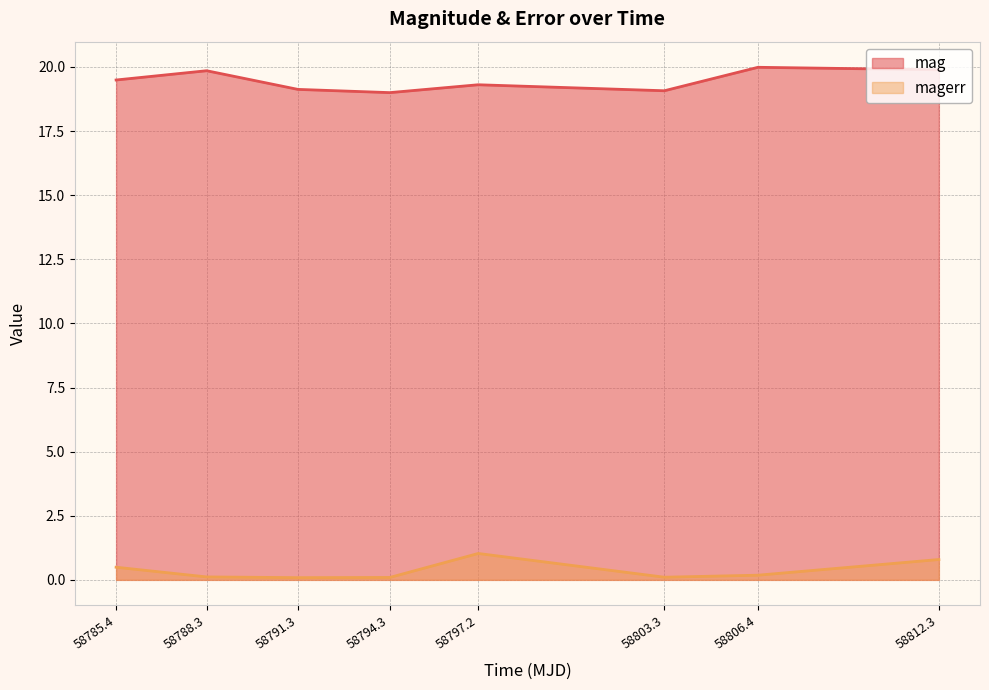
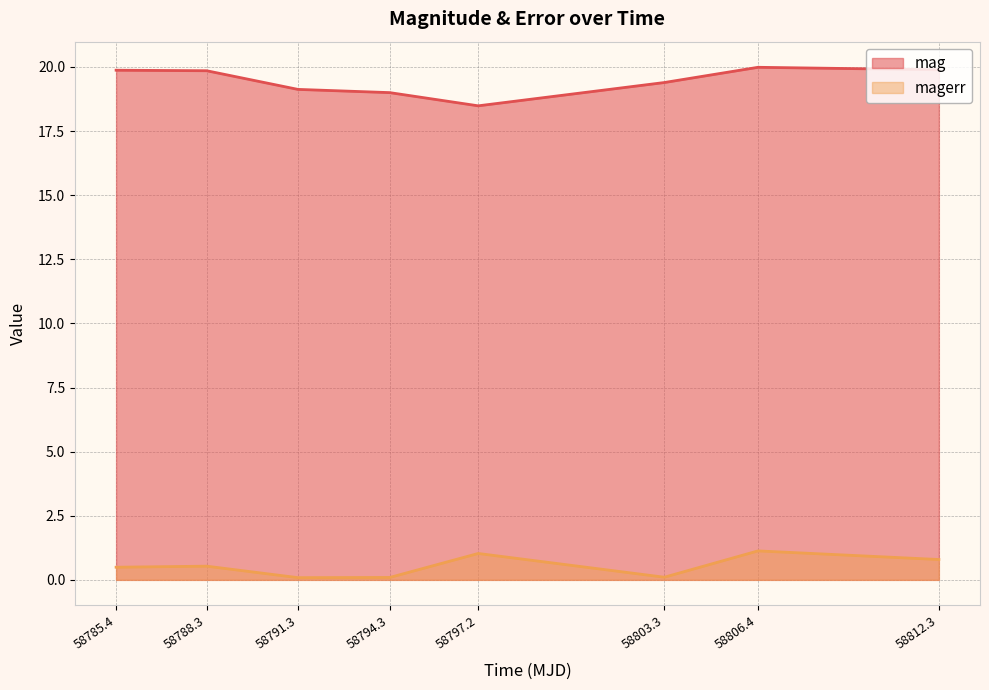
  {
    "mag": {
-     "58785.4": 19.5,
+     "58785.4": 19.9,
      "58788.3": 19.9,
      "58791.3": 19.1,
      "58794.3": 19.0,
-     "58797.2": 19.3,
-     "58803.3": 19.1,
+     "58797.2": 18.5,
+     "58803.3": 19.4,
      "58806.4": 20.0
    },
    "magerr": {
      "58785.4": 0.5,
-     "58788.3": 0.1,
+     "58788.3": 0.5,
      "58791.3": 0.1,
      "58794.3": 0.1,
      "58797.2": 1.0,
      "58803.3": 0.1,
-     "58806.4": 0.2,
+     "58806.4": 1.1,
      "58812.3": 0.8
    }
  }
